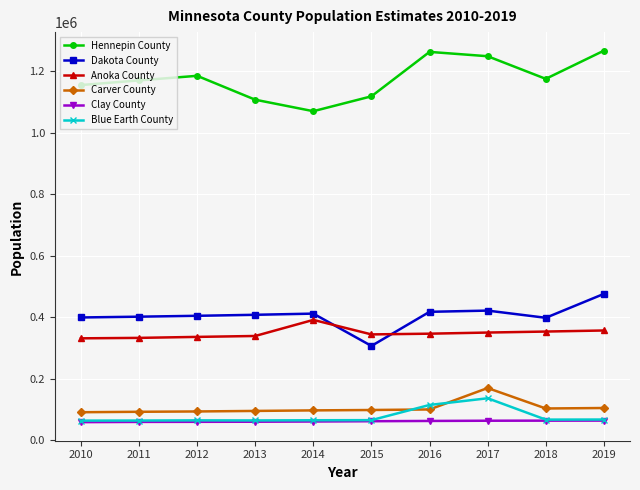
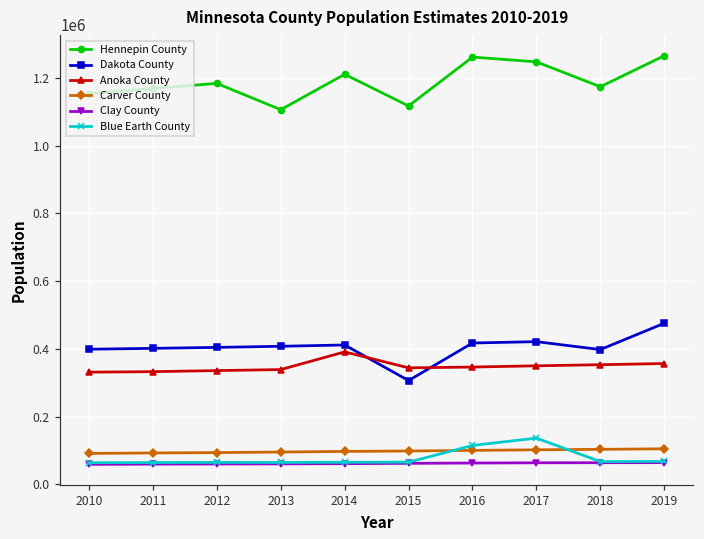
  {
    "Hennepin County": {
      "2012": 1180000,
      "2013": 1110000,
-     "2014": 1070000,
+     "2014": 1210000,
      "2015": 1120000,
      "2016": 1260000,
      "2017": 1250000,
      "2018": 1170000,
      "2019": 1270000
    },
    "Dakota County": {
      "2010": 400000,
      "2011": 400000,
      "2012": 400000,
      "2013": 410000,
      "2014": 410000,
      "2015": 310000,
      "2016": 420000,
      "2017": 420000,
      "2018": 400000,
      "2019": 480000
    },
    "Anoka County": {
      "2010": 330000,
      "2011": 330000,
      "2012": 340000,
      "2013": 340000,
      "2014": 390000,
      "2015": 340000,
      "2016": 350000,
      "2017": 350000,
      "2018": 350000,
      "2019": 360000
    },
    "Carver County": {
      "2010": 90000,
      "2011": 90000,
      "2012": 90000,
      "2013": 100000,
      "2014": 100000,
      "2015": 100000,
      "2016": 100000,
-     "2017": 170000,
+     "2017": 100000,
      "2018": 100000,
      "2019": 110000
    },
    "Clay County": {
      "2016": 60000,
      "2017": 60000
    },
    "Blue Earth County": {
      "2016": 110000,
      "2017": 140000
    }
  }
